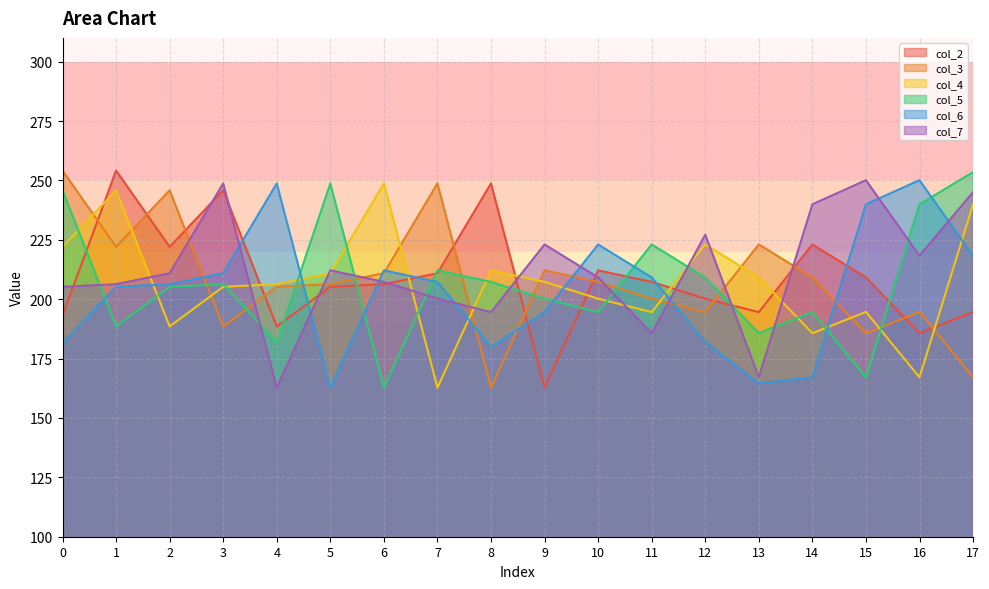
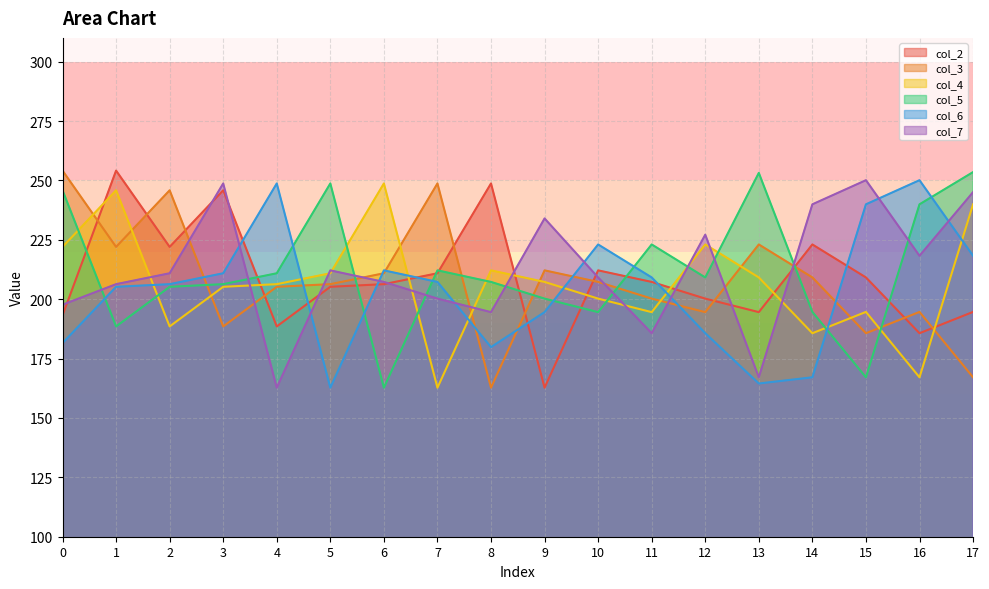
  {
    "col_5": {
      "0": 246,
      "1": 189,
      "2": 205,
      "3": 206,
-     "4": 182,
+     "4": 211,
      "5": 249,
      "6": 163,
      "7": 212,
      "8": 207,
      "9": 200,
      "10": 195,
      "11": 223,
      "12": 209,
-     "13": 186,
+     "13": 253,
      "14": 195,
      "15": 167,
      "16": 240,
      "17": 254
    },
    "col_6": {
      "0": 181,
      "1": 205,
      "2": 206,
      "3": 211,
      "4": 249,
      "5": 163,
      "6": 212,
      "7": 207,
      "8": 180,
      "9": 195,
      "10": 223,
      "11": 209,
-     "12": 182,
+     "12": 186,
      "13": 165,
      "14": 167,
      "15": 240,
      "16": 250,
      "17": 218
    },
    "col_7": {
-     "0": 205,
+     "0": 198,
      "1": 206,
      "2": 211,
      "3": 249,
      "4": 163,
      "5": 212,
      "7": 200,
      "8": 195,
-     "9": 223,
+     "9": 234,
      "10": 209,
      "11": 186,
      "12": 227,
      "13": 167,
      "14": 240,
      "15": 250,
      "16": 218,
      "17": 245
    }
  }
